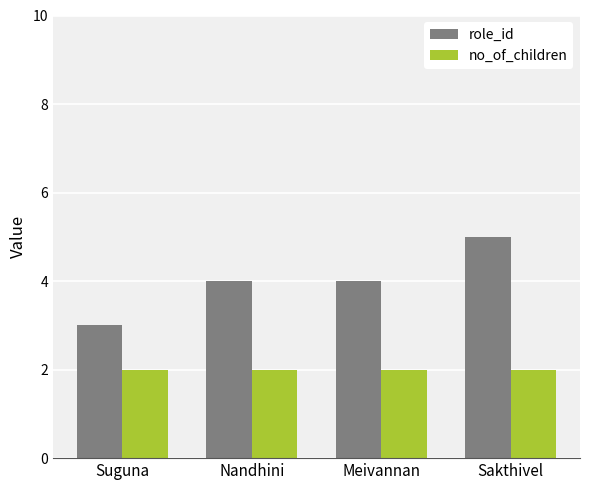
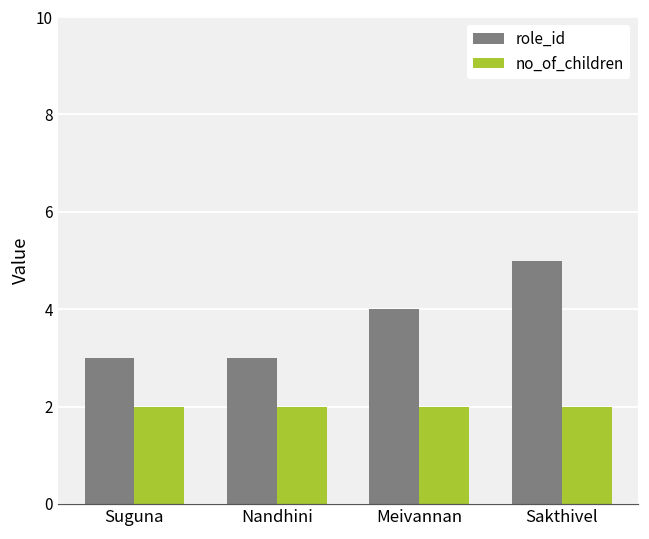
  {
    "role_id": {
      "Suguna": 3,
-     "Nandhini": 4,
+     "Nandhini": 3,
      "Meivannan": 4,
      "Sakthivel": 5
    },
    "no_of_children": {
      "Suguna": 2,
      "Nandhini": 2,
      "Meivannan": 2,
      "Sakthivel": 2
    }
  }
